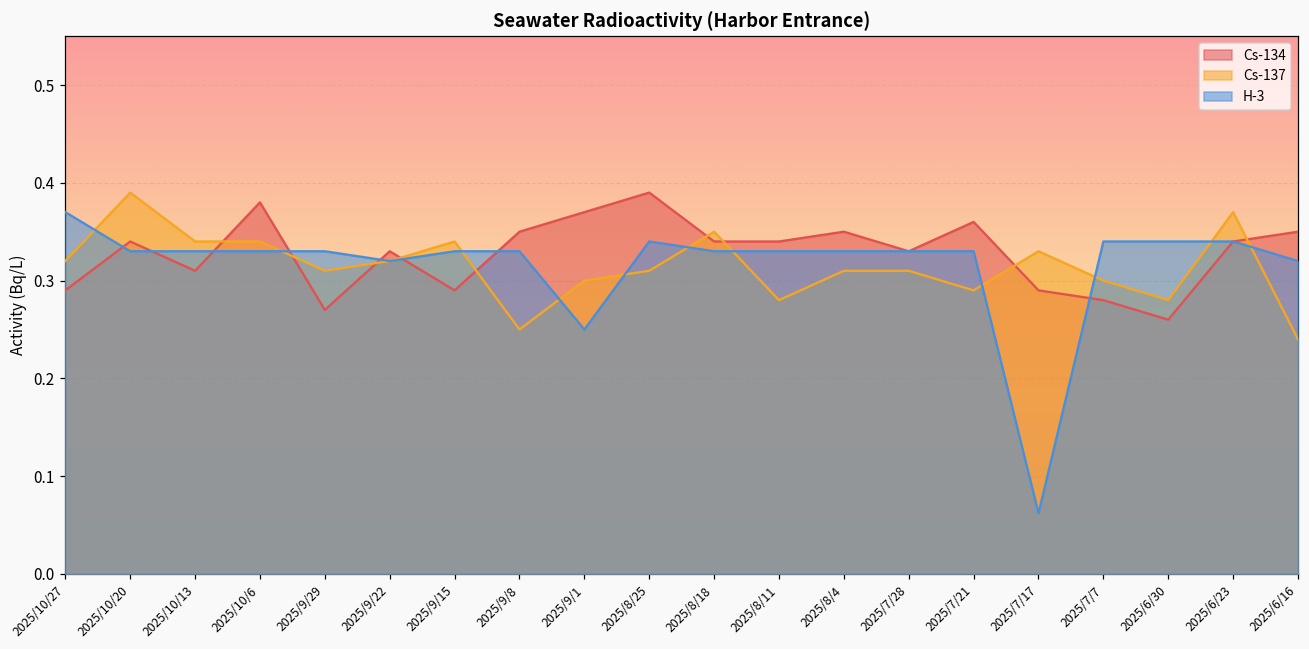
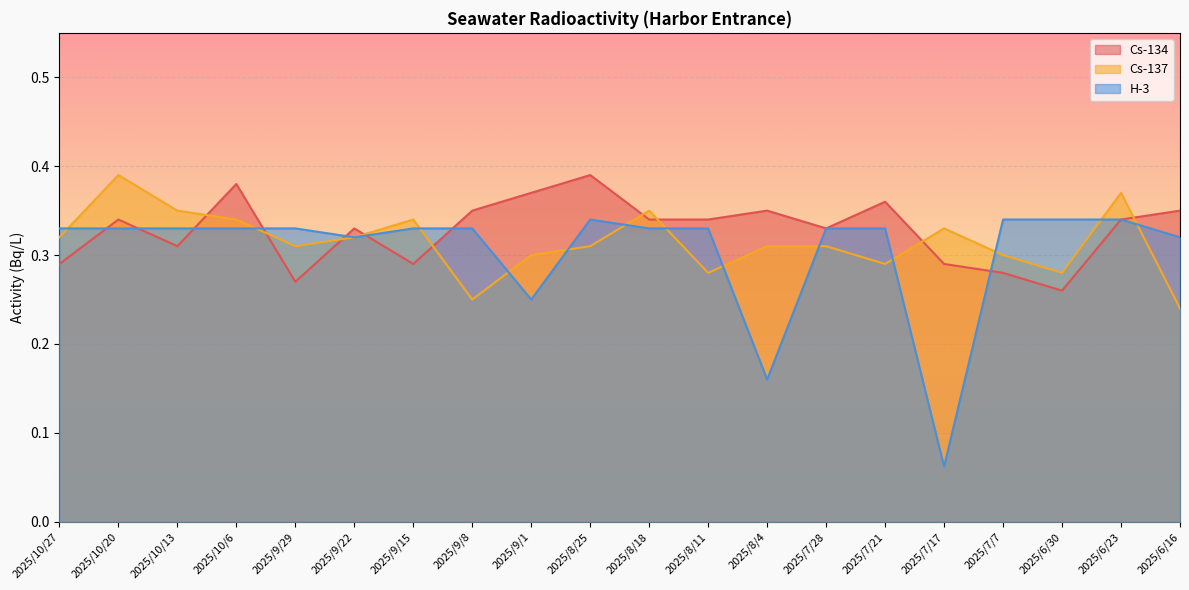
  {
    "Cs-134": {
      "2025/10/27": 0.29,
      "2025/10/20": 0.34,
      "2025/10/13": 0.31,
      "2025/10/6": 0.38,
      "2025/9/29": 0.27,
      "2025/9/22": 0.33,
      "2025/9/15": 0.29,
      "2025/9/8": 0.35,
      "2025/9/1": 0.37,
      "2025/8/25": 0.39,
      "2025/8/18": 0.34,
      "2025/8/11": 0.34,
      "2025/8/4": 0.35,
      "2025/7/21": 0.36,
      "2025/7/17": 0.29,
      "2025/7/7": 0.28,
      "2025/6/30": 0.26,
      "2025/6/16": 0.35
    },
    "Cs-137": {
      "2025/10/27": 0.32,
      "2025/10/20": 0.39,
-     "2025/10/13": 0.34,
+     "2025/10/13": 0.35,
      "2025/10/6": 0.34,
      "2025/9/29": 0.31,
      "2025/9/15": 0.34,
      "2025/9/8": 0.25,
      "2025/9/1": 0.30,
      "2025/8/25": 0.31,
      "2025/8/18": 0.35,
      "2025/8/11": 0.28,
      "2025/8/4": 0.31,
      "2025/7/28": 0.31,
      "2025/7/21": 0.29,
      "2025/7/17": 0.33,
      "2025/7/7": 0.30,
      "2025/6/30": 0.28,
      "2025/6/23": 0.37,
      "2025/6/16": 0.24
    },
    "H-3": {
-     "2025/10/27": 0.37,
+     "2025/10/27": 0.33,
      "2025/10/20": 0.33,
      "2025/10/13": 0.33,
      "2025/10/6": 0.33,
      "2025/9/29": 0.33,
      "2025/9/15": 0.33,
      "2025/9/8": 0.33,
      "2025/9/1": 0.25,
      "2025/8/25": 0.34,
      "2025/8/18": 0.33,
      "2025/8/11": 0.33,
-     "2025/8/4": 0.33,
+     "2025/8/4": 0.16,
      "2025/7/21": 0.33,
      "2025/7/17": 0.06,
      "2025/7/7": 0.34,
      "2025/6/30": 0.34,
      "2025/6/16": 0.32
    }
  }
